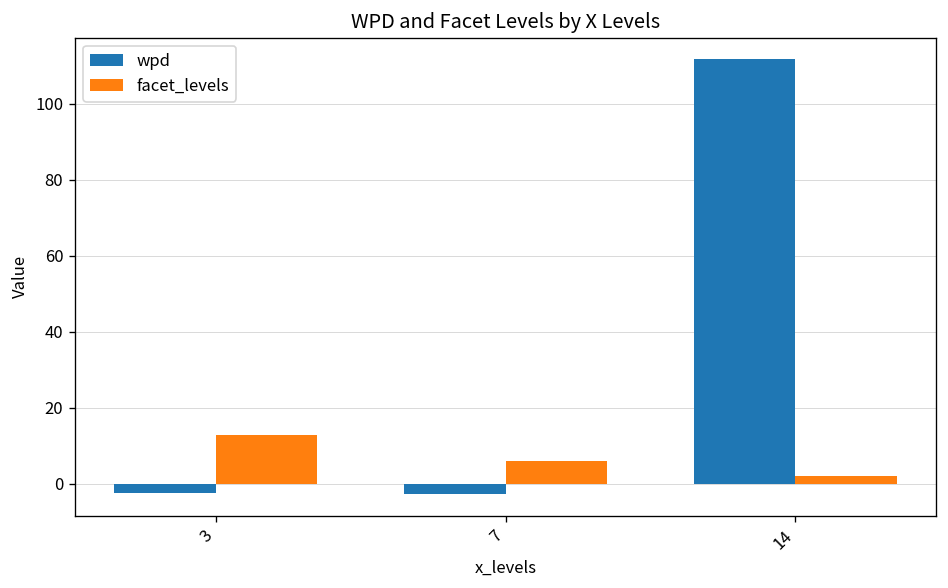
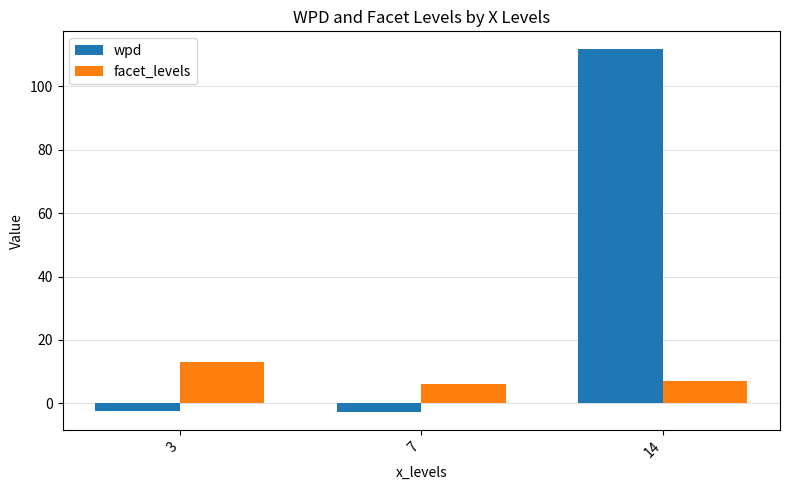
  {
    "wpd": {
      "3": -2,
      "7": -3,
      "14": 112
    },
    "facet_levels": {
      "3": 13,
      "7": 6,
-     "14": 2
+     "14": 7
    }
  }
